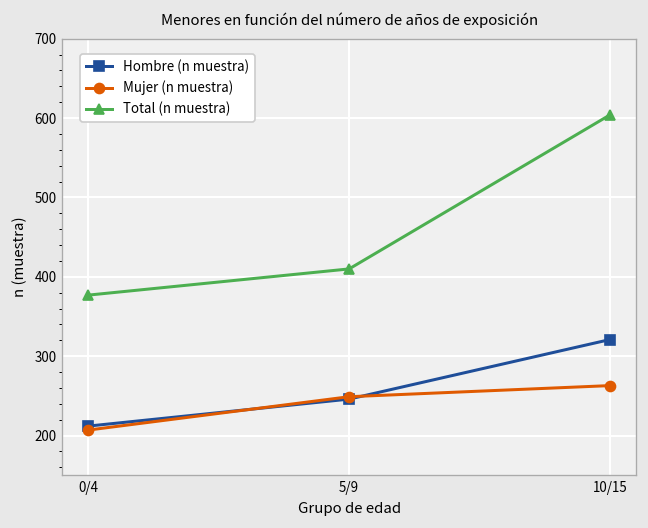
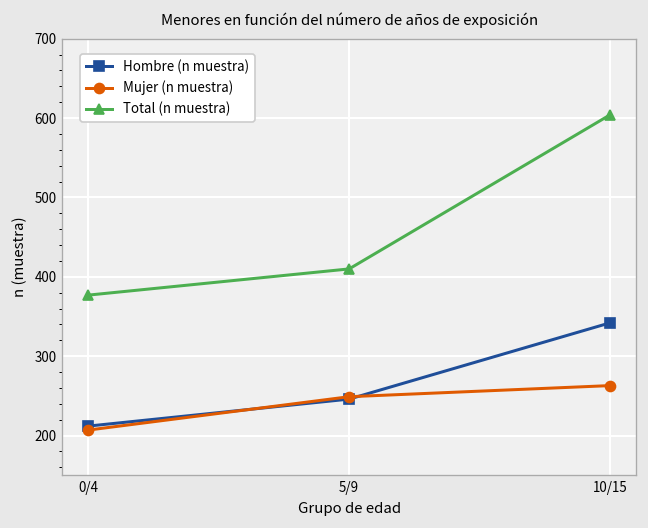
  {
    "Hombre (n muestra)": {
      "0/4": 210,
-     "10/15": 320
+     "10/15": 340
    },
    "Mujer (n muestra)": {
      "0/4": 210,
      "10/15": 260
    },
    "Total (n muestra)": {
      "0/4": 380,
      "5/9": 410,
      "10/15": 600
    }
  }
